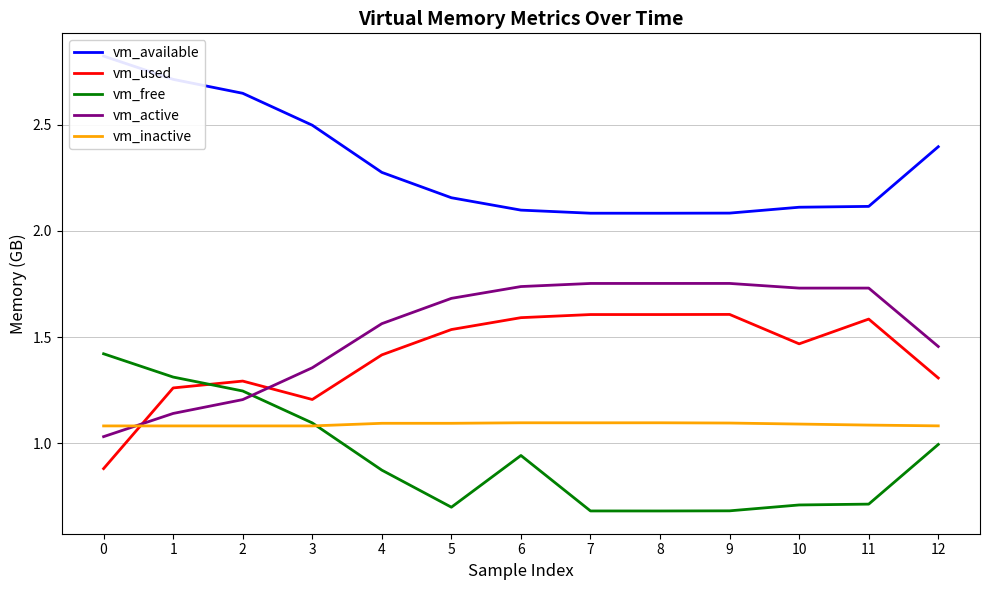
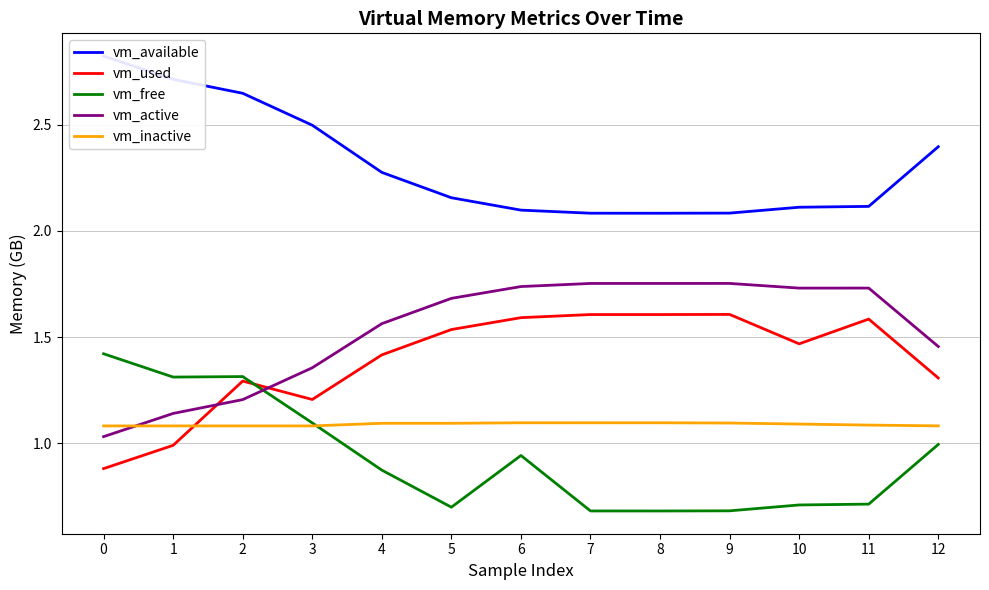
  {
    "vm_available": {
      "2": 2.65,
      "3": 2.50,
      "4": 2.28,
      "5": 2.16,
      "6": 2.10,
      "7": 2.08,
      "8": 2.08,
      "9": 2.08,
      "10": 2.11,
      "11": 2.12,
      "12": 2.40
    },
    "vm_used": {
      "0": 0.88,
-     "1": 1.26,
+     "1": 0.99,
      "2": 1.29,
      "3": 1.21,
      "4": 1.42,
      "5": 1.54,
      "6": 1.59,
      "7": 1.61,
      "8": 1.61,
      "9": 1.61,
      "10": 1.47,
      "11": 1.59,
      "12": 1.31
    },
    "vm_free": {
      "0": 1.42,
      "1": 1.31,
-     "2": 1.25,
+     "2": 1.31,
      "3": 1.10,
      "4": 0.87,
      "5": 0.70,
      "6": 0.94,
      "7": 0.68,
      "8": 0.68,
      "9": 0.68,
      "10": 0.71,
      "11": 0.71,
      "12": 1.00
    },
    "vm_active": {
      "0": 1.03,
      "1": 1.14,
      "2": 1.21,
      "3": 1.36,
      "4": 1.56,
      "5": 1.68,
      "6": 1.74,
      "7": 1.75,
      "8": 1.75,
      "9": 1.75,
      "10": 1.73,
      "11": 1.73,
      "12": 1.46
    },
    "vm_inactive": {
      "0": 1.08,
      "1": 1.08,
      "2": 1.08,
      "3": 1.08,
      "4": 1.09,
      "5": 1.10,
      "6": 1.10,
      "7": 1.10,
      "8": 1.10,
      "9": 1.10,
      "10": 1.09,
      "11": 1.09,
      "12": 1.08
    }
  }
